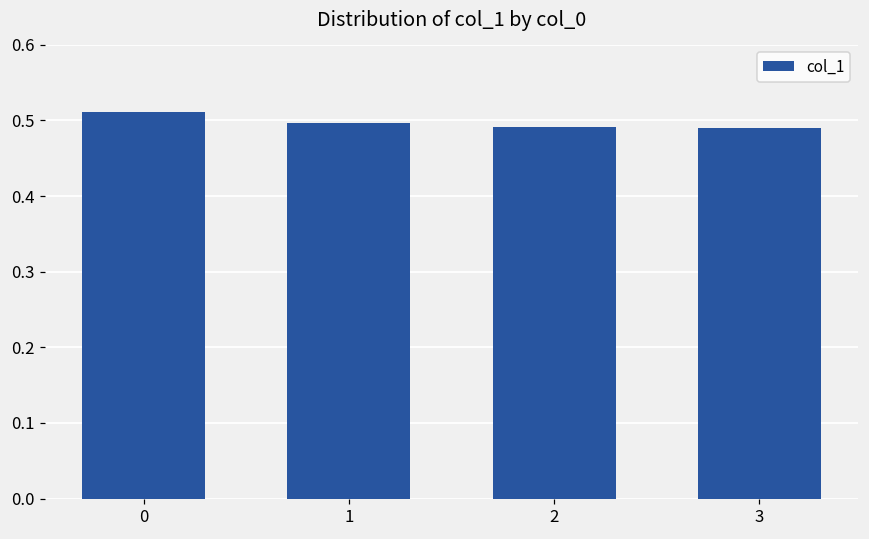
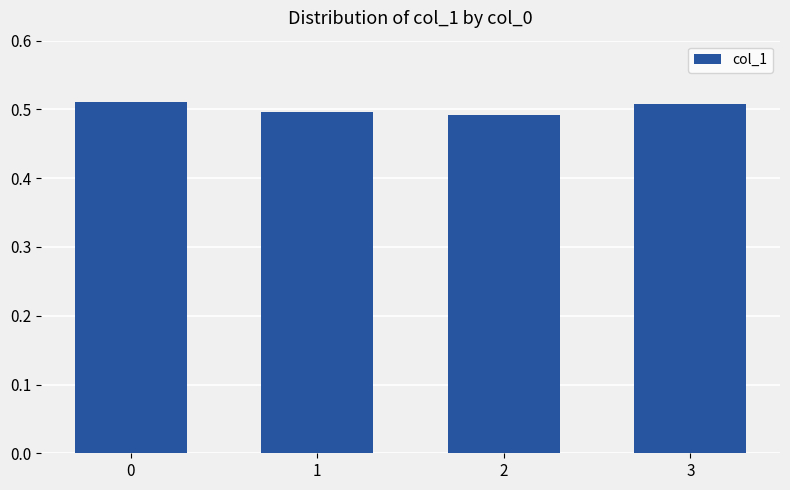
  {
    "0": 0.51,
    "1": 0.50,
    "2": 0.49,
-   "3": 0.49
+   "3": 0.51
  }
